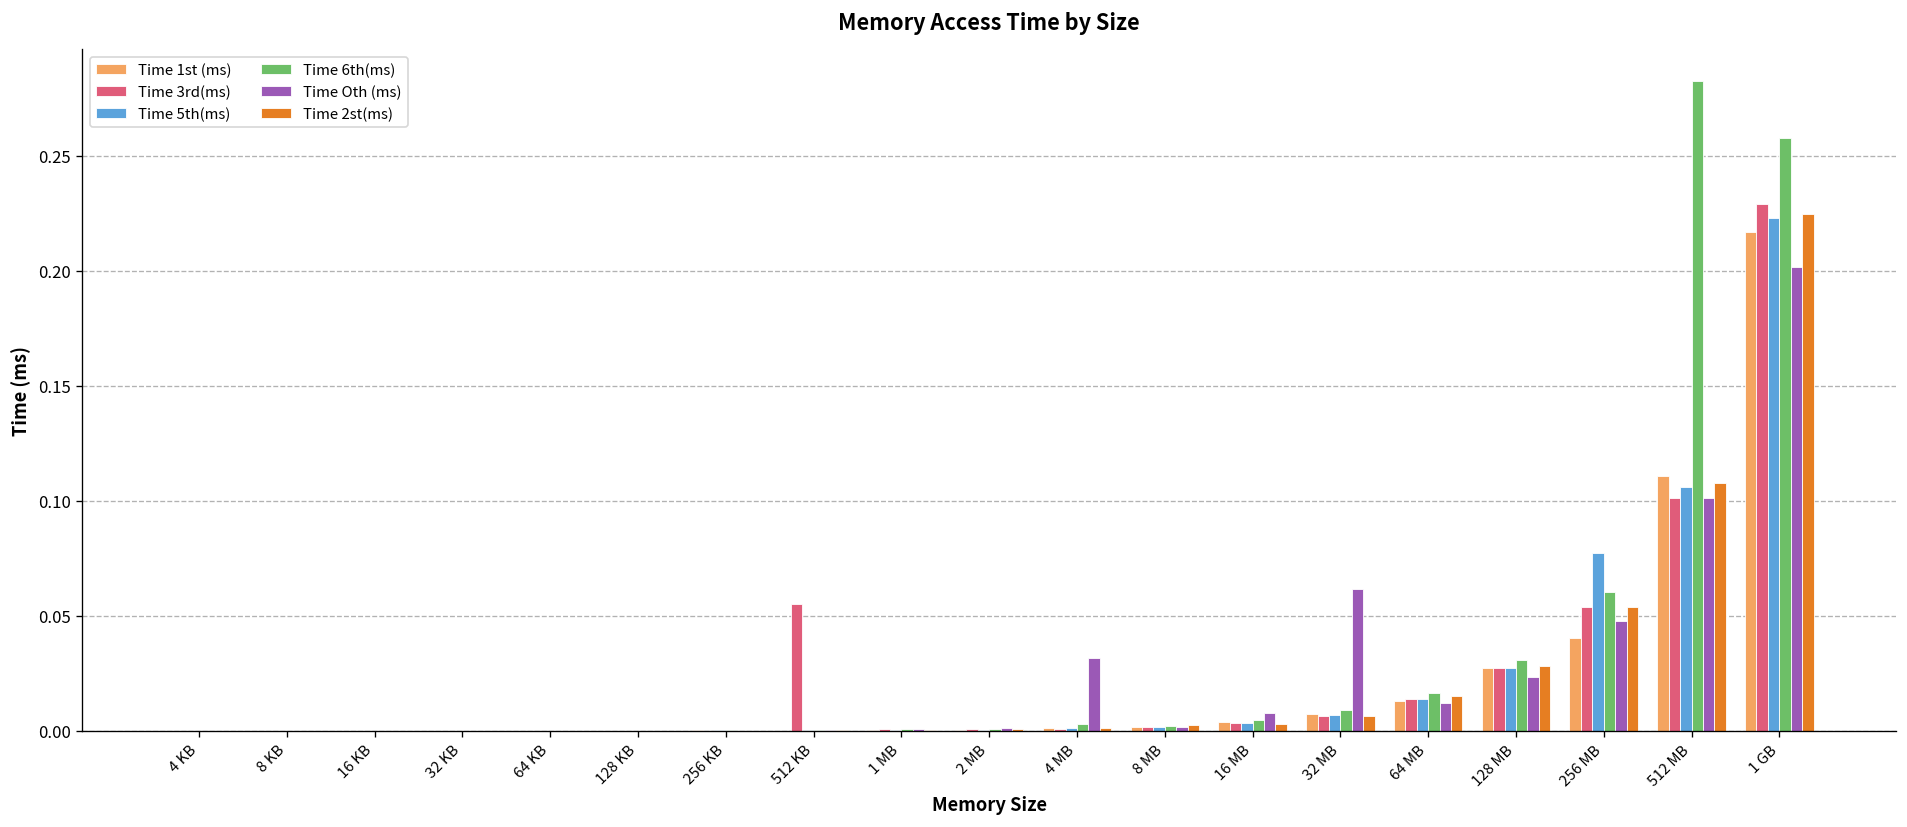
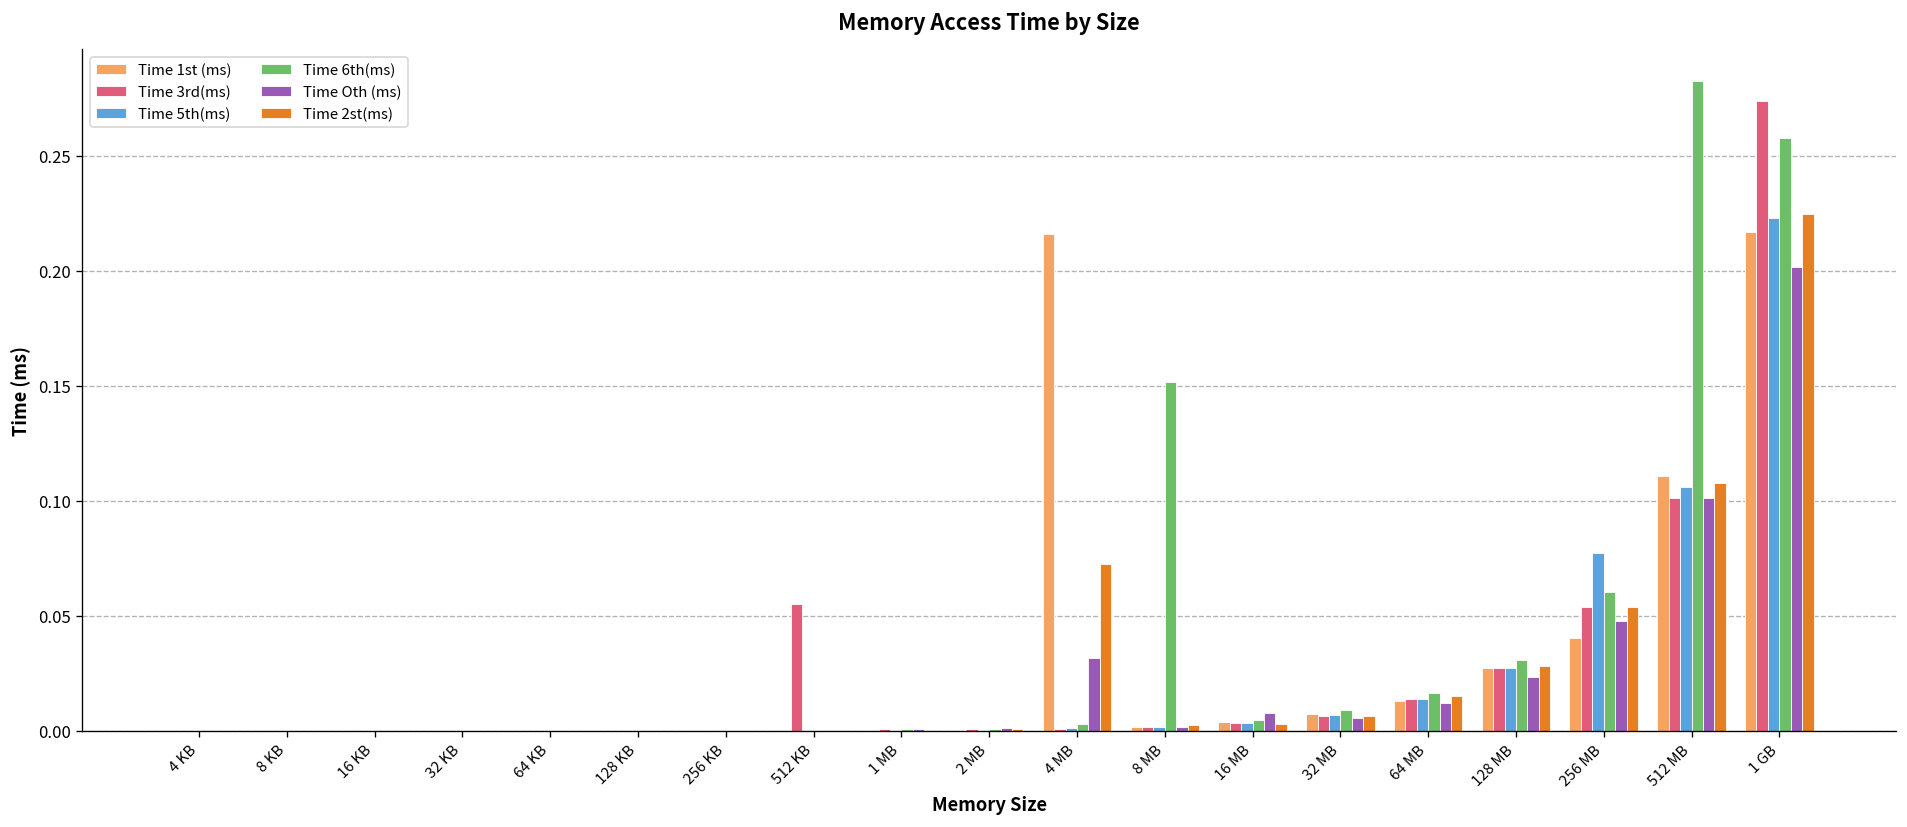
  {
    "Time 1st (ms)": {
-     "4 MB": 0.001,
+     "4 MB": 0.216,
      "8 MB": 0.002,
      "16 MB": 0.004,
      "32 MB": 0.007,
      "64 MB": 0.013,
      "128 MB": 0.027,
      "256 MB": 0.041,
      "512 MB": 0.111,
      "1 GB": 0.217
    },
    "Time 3rd(ms)": {
      "512 KB": 0.055,
      "8 MB": 0.001,
      "16 MB": 0.003,
      "32 MB": 0.007,
      "64 MB": 0.014,
      "128 MB": 0.027,
      "256 MB": 0.054,
      "512 MB": 0.101,
-     "1 GB": 0.229
+     "1 GB": 0.274
    },
    "Time 5th(ms)": {
      "8 MB": 0.001,
      "16 MB": 0.003,
      "32 MB": 0.007,
      "64 MB": 0.014,
      "128 MB": 0.027,
      "256 MB": 0.077,
      "512 MB": 0.106,
      "1 GB": 0.223
    },
    "Time 6th(ms)": {
      "4 MB": 0.003,
-     "8 MB": 0.002,
+     "8 MB": 0.152,
      "16 MB": 0.005,
      "32 MB": 0.009,
      "64 MB": 0.016,
      "128 MB": 0.031,
      "256 MB": 0.060,
      "512 MB": 0.282,
      "1 GB": 0.258
    },
    "Time Oth (ms)": {
      "2 MB": 0.001,
      "4 MB": 0.032,
      "8 MB": 0.002,
      "16 MB": 0.008,
-     "32 MB": 0.062,
+     "32 MB": 0.006,
      "64 MB": 0.012,
      "128 MB": 0.023,
      "256 MB": 0.048,
      "512 MB": 0.101,
      "1 GB": 0.202
    },
    "Time 2st(ms)": {
-     "4 MB": 0.001,
+     "4 MB": 0.072,
      "8 MB": 0.002,
      "16 MB": 0.003,
      "32 MB": 0.006,
      "64 MB": 0.015,
      "128 MB": 0.028,
      "256 MB": 0.054,
      "512 MB": 0.108,
      "1 GB": 0.225
    }
  }
